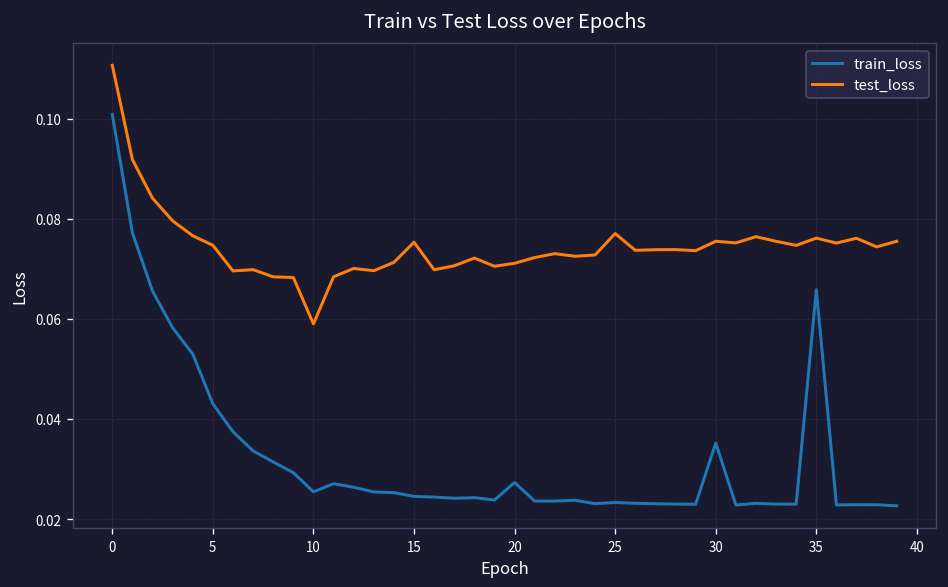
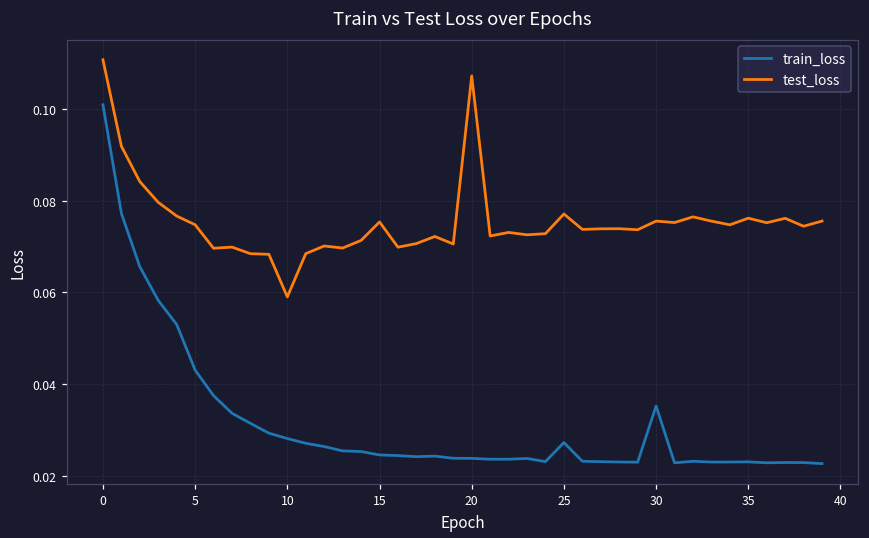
  {
    "train_loss": {
      "0": 0.101,
      "5": 0.043,
-     "10": 0.025,
+     "10": 0.028,
      "15": 0.025,
-     "20": 0.027,
-     "25": 0.023,
+     "20": 0.024,
+     "25": 0.027,
      "30": 0.035,
-     "35": 0.066
+     "35": 0.023
    },
    "test_loss": {
      "0": 0.111,
      "5": 0.075,
      "10": 0.059,
      "15": 0.075,
-     "20": 0.071,
+     "20": 0.107,
      "25": 0.077,
      "30": 0.076,
      "35": 0.076
    }
  }
